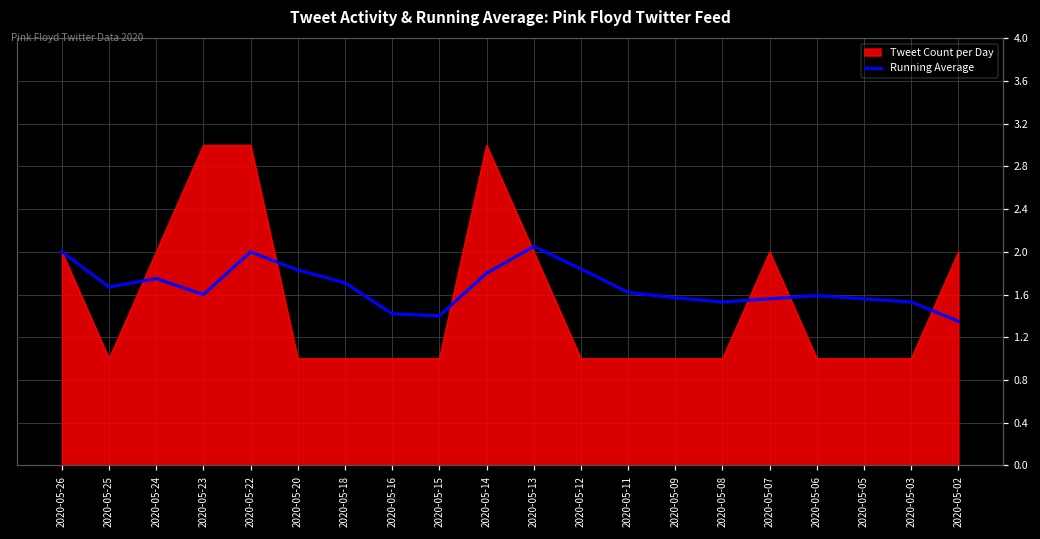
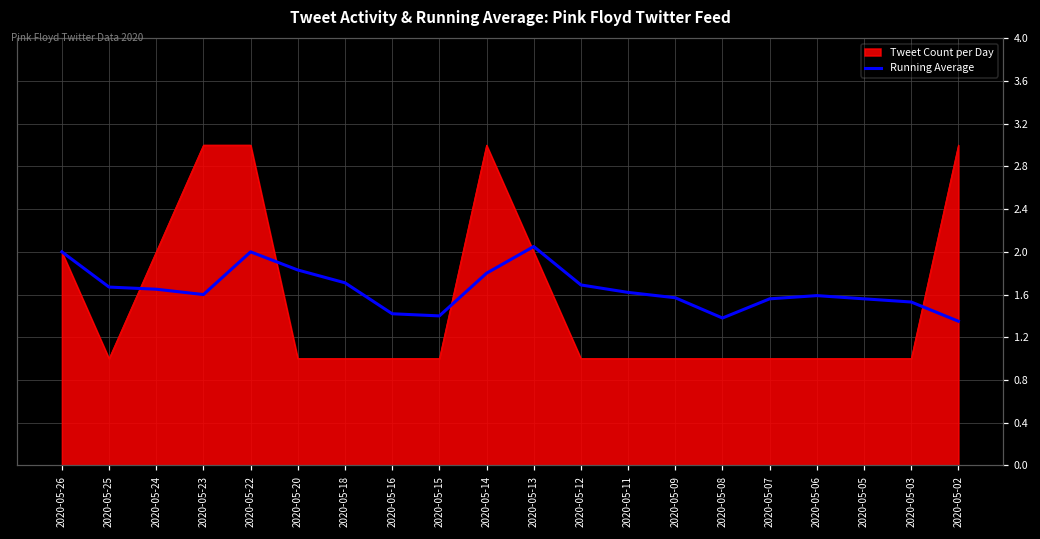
  {
    "Tweet Count per Day": {
      "2020-05-25": 1,
      "2020-05-24": 2,
      "2020-05-23": 3,
      "2020-05-22": 3,
      "2020-05-20": 1,
      "2020-05-18": 1,
      "2020-05-16": 1,
      "2020-05-15": 1,
      "2020-05-14": 3,
      "2020-05-13": 2,
      "2020-05-12": 1,
      "2020-05-11": 1,
      "2020-05-09": 1,
      "2020-05-08": 1,
-     "2020-05-07": 2,
+     "2020-05-07": 1,
      "2020-05-06": 1,
      "2020-05-05": 1,
      "2020-05-03": 1,
-     "2020-05-02": 2
+     "2020-05-02": 3
    },
    "Running Average": {
      "2020-05-25": 1.7,
-     "2020-05-24": 1.8,
+     "2020-05-24": 1.7,
      "2020-05-23": 1.6,
      "2020-05-22": 2.0,
      "2020-05-20": 1.8,
      "2020-05-18": 1.7,
      "2020-05-16": 1.4,
      "2020-05-15": 1.4,
      "2020-05-14": 1.8,
      "2020-05-13": 2.1,
-     "2020-05-12": 1.8,
+     "2020-05-12": 1.7,
      "2020-05-11": 1.6,
      "2020-05-09": 1.6,
-     "2020-05-08": 1.5,
+     "2020-05-08": 1.4,
      "2020-05-07": 1.6,
      "2020-05-06": 1.6,
      "2020-05-05": 1.6,
      "2020-05-03": 1.5,
      "2020-05-02": 1.4
    }
  }
